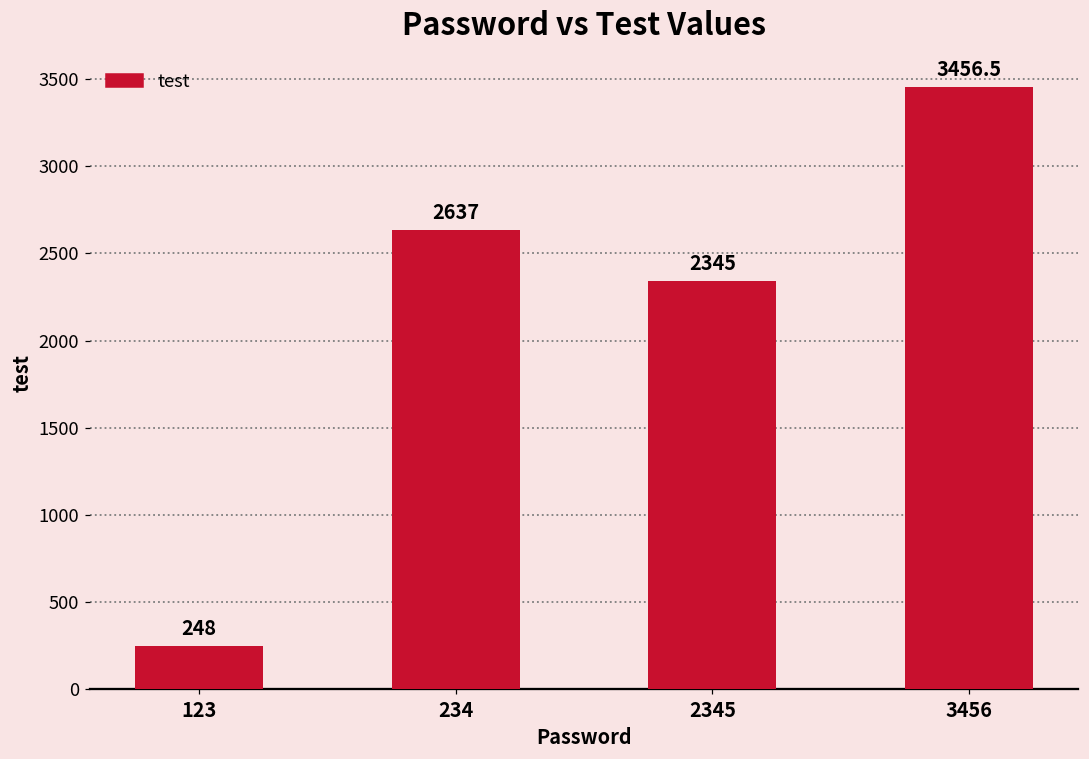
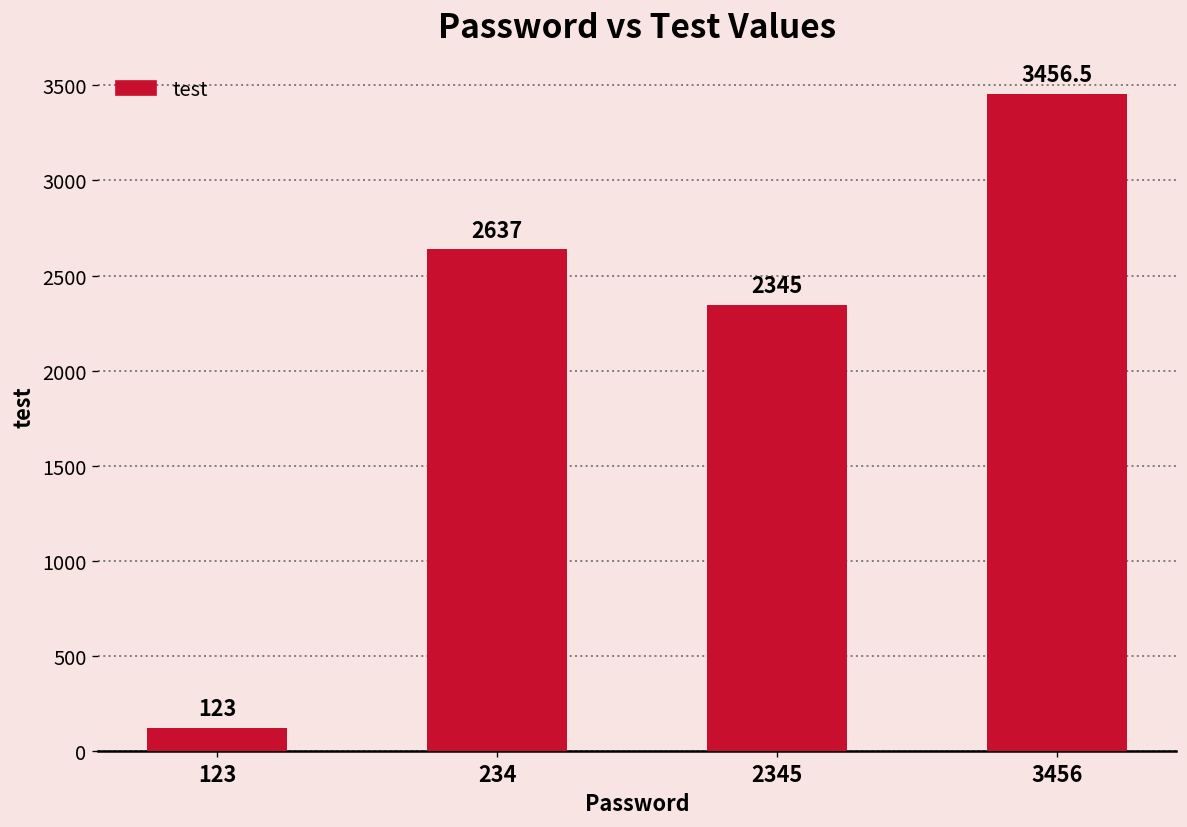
  {
-   "123": 248,
+   "123": 123,
    "234": 2637,
    "2345": 2345,
    "3456": 3456.5
  }
